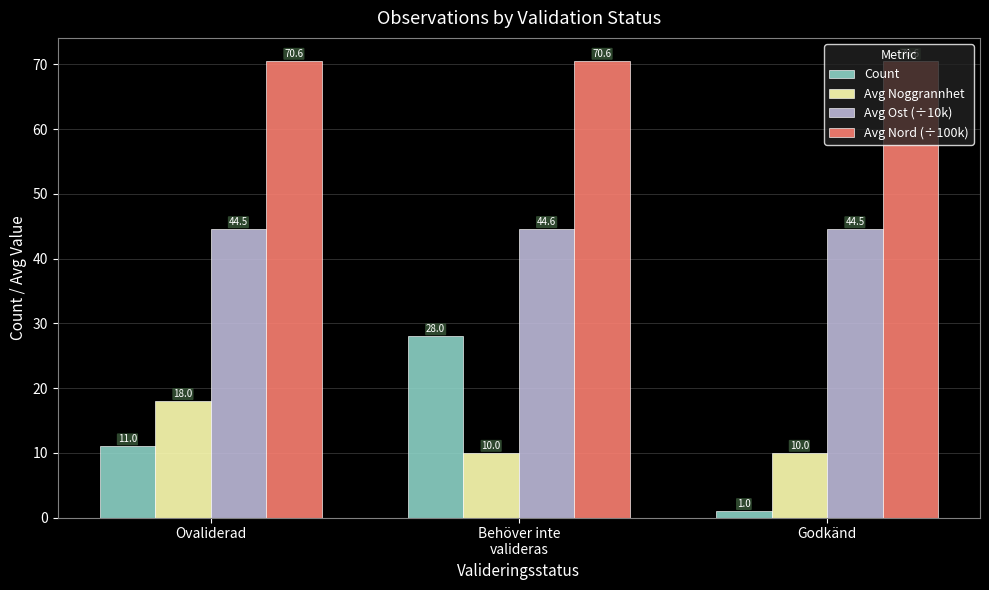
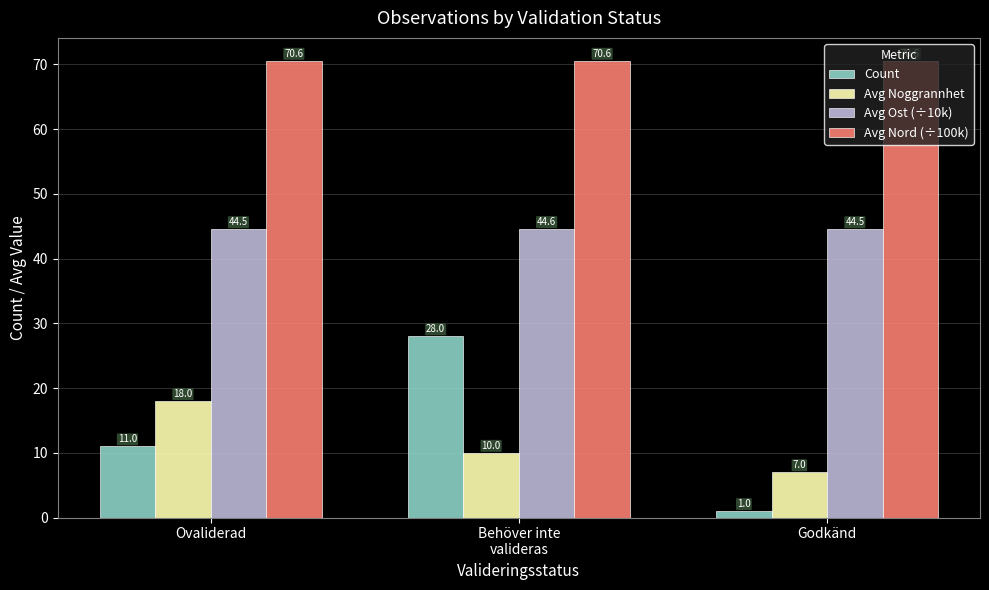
  {
    "Avg Noggrannhet": {
-     "Godkänd": 10.0
+     "Godkänd": 7.0
    }
  }
